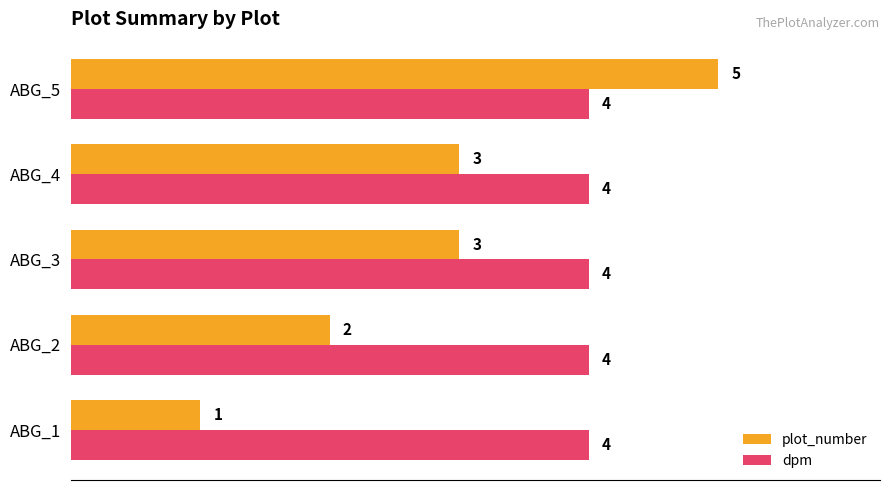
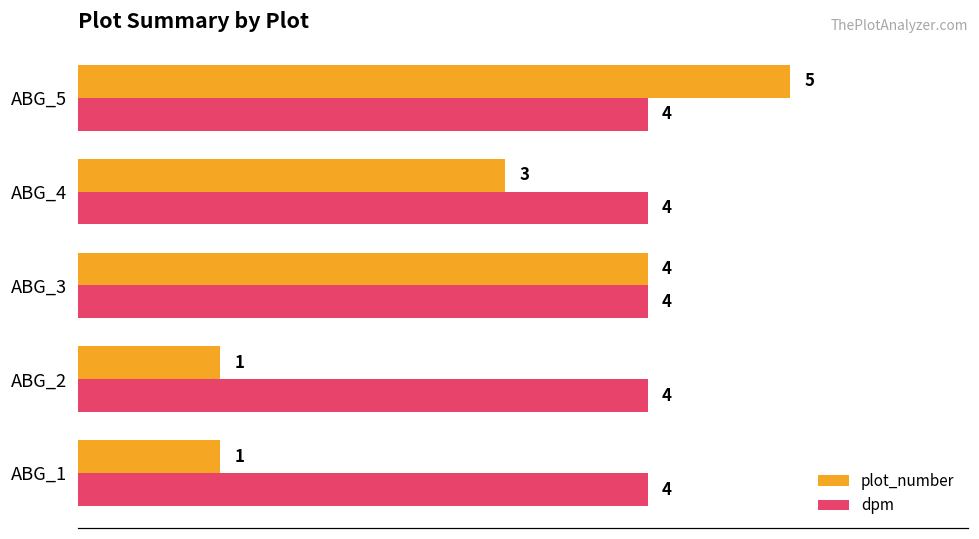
  {
    "plot_number": {
      "ABG_5": 5,
      "ABG_4": 3,
-     "ABG_3": 3,
-     "ABG_2": 2,
+     "ABG_3": 4,
+     "ABG_2": 1,
      "ABG_1": 1
    },
    "dpm": {
      "ABG_5": 4,
      "ABG_4": 4,
      "ABG_3": 4,
      "ABG_2": 4,
      "ABG_1": 4
    }
  }
